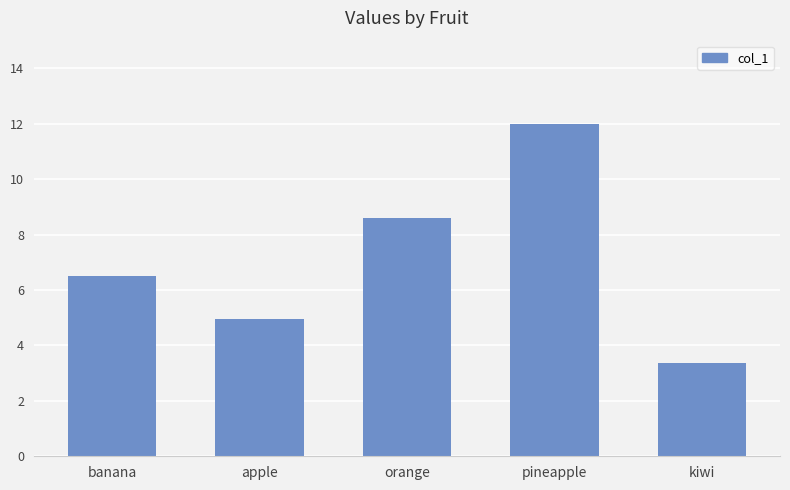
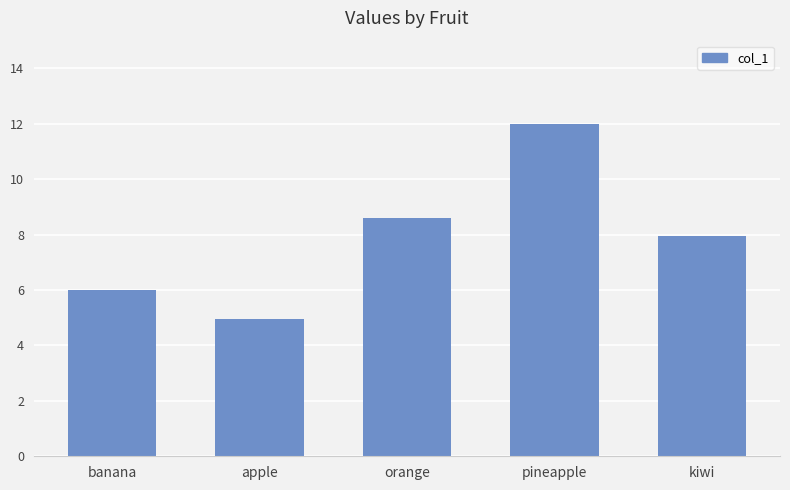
  {
-   "banana": 6.5,
+   "banana": 6.0,
    "apple": 5.0,
    "orange": 8.6,
    "pineapple": 12.0,
-   "kiwi": 3.4
+   "kiwi": 8.0
  }
